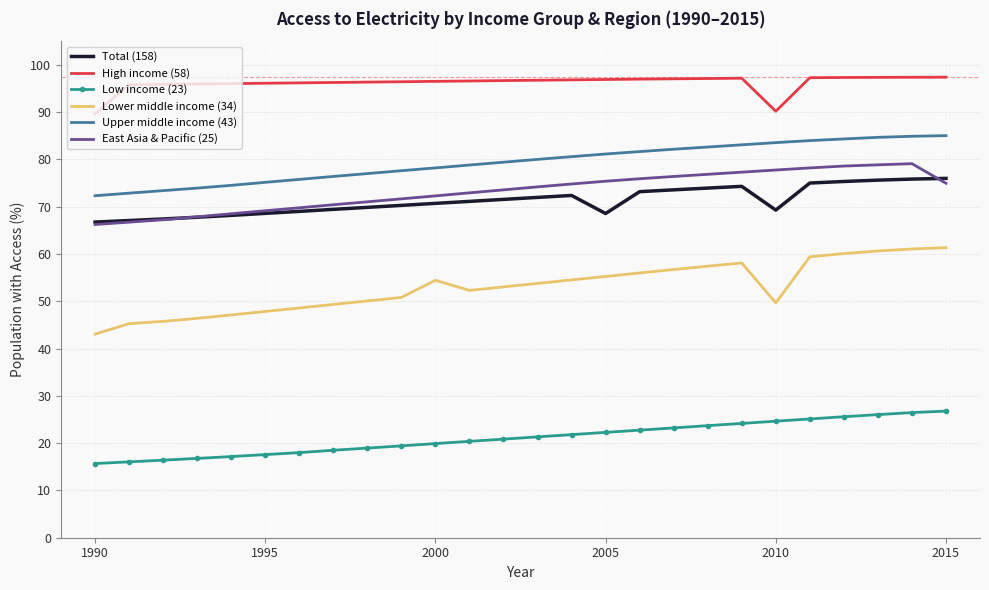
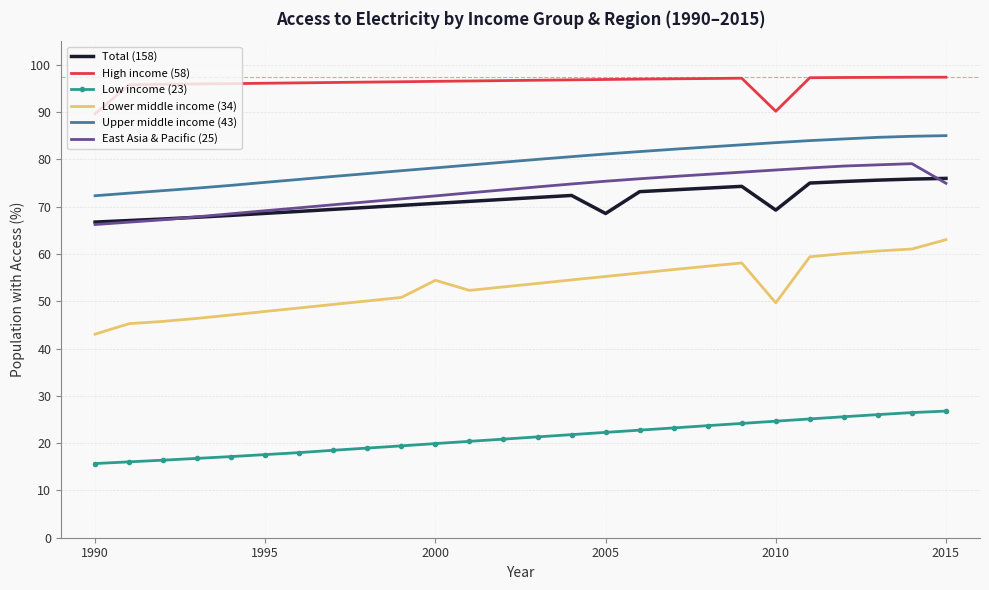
  {
    "Total (158)": {
      "1995": 69,
      "2000": 71,
      "2005": 69,
      "2010": 69,
      "2015": 76
    },
    "High income (58)": {
      "1995": 96,
      "2000": 97,
      "2005": 97,
      "2010": 90,
      "2015": 97
    },
    "Lower middle income (34)": {
      "1990": 43,
      "1995": 48,
      "2000": 54,
      "2005": 55,
      "2010": 50,
-     "2015": 61
+     "2015": 63
    },
    "East Asia & Pacific (25)": {
      "1995": 69,
      "2000": 72,
      "2005": 75,
      "2010": 78,
      "2015": 75
    }
  }
